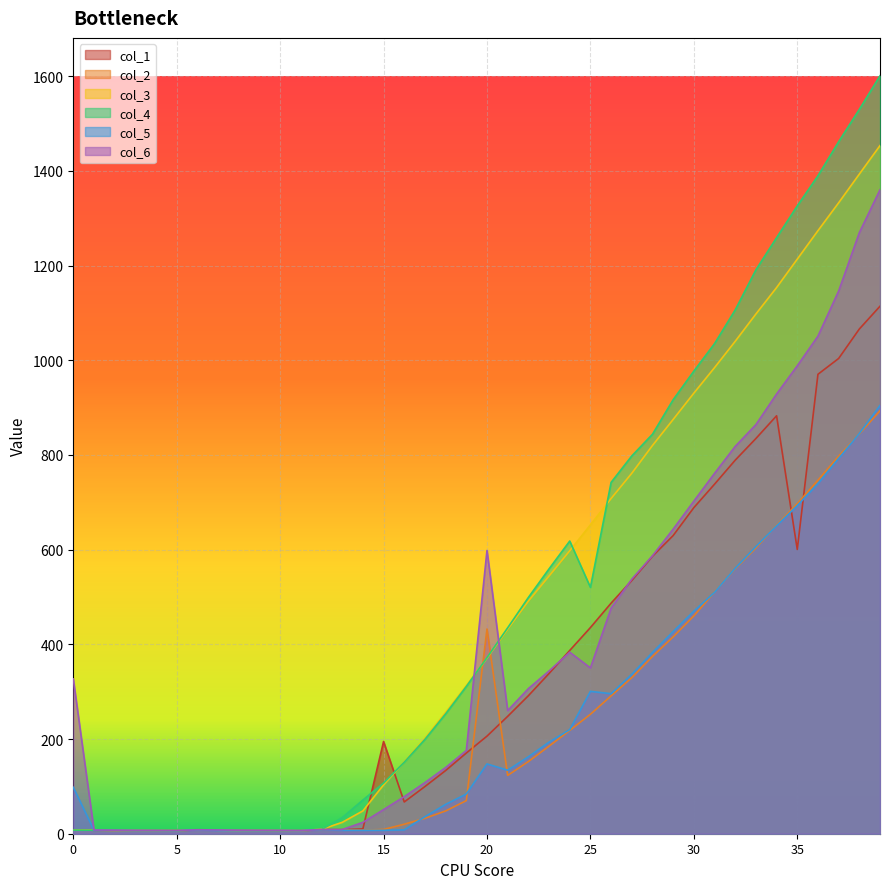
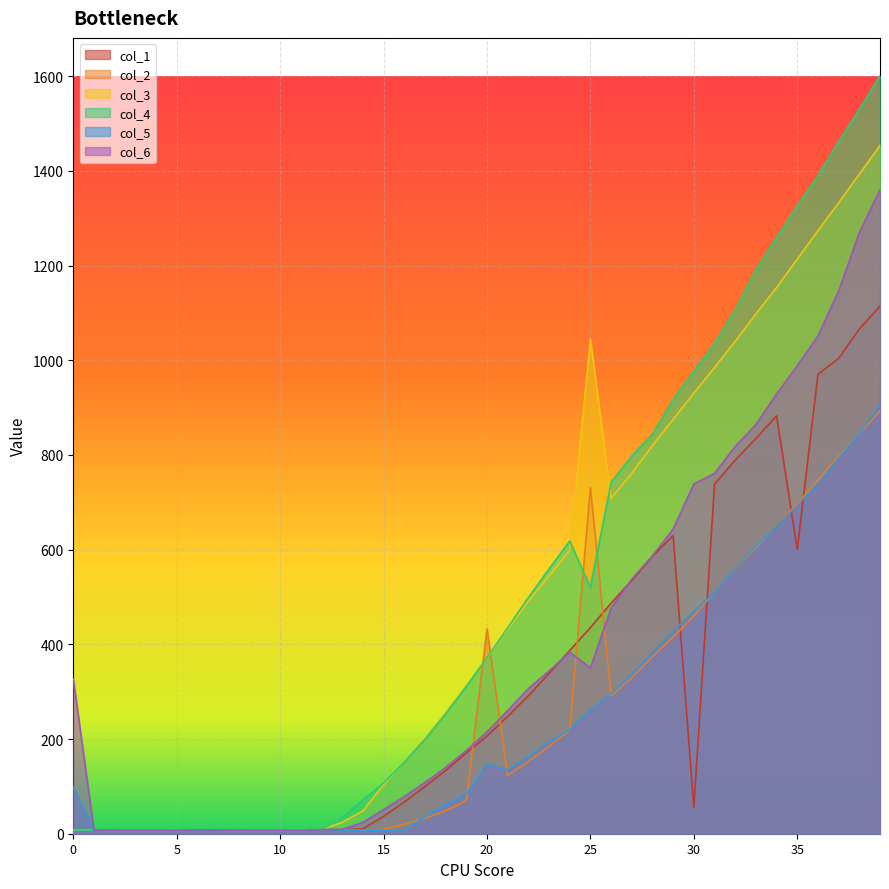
  {
    "col_1": {
-     "15": 190,
+     "15": 40,
      "20": 210,
      "25": 440,
-     "30": 690,
+     "30": 60,
      "35": 600
    },
    "col_2": {
      "20": 430,
-     "25": 250,
+     "25": 730,
      "30": 460
    },
    "col_3": {
-     "25": 650,
+     "25": 1040,
      "30": 930,
      "35": 1210
    },
    "col_4": {
      "25": 520,
      "30": 980,
      "35": 1330
    },
    "col_5": {
      "0": 100,
      "20": 150,
-     "25": 300,
+     "25": 260,
      "30": 470
    },
    "col_6": {
      "0": 330,
      "15": 50,
-     "20": 600,
+     "20": 210,
      "25": 350,
-     "30": 700,
+     "30": 740,
      "35": 990
    }
  }
